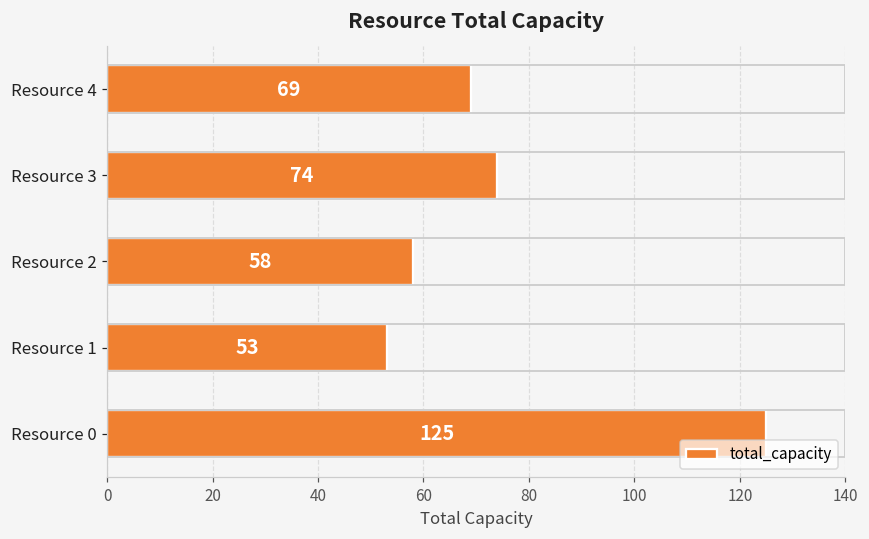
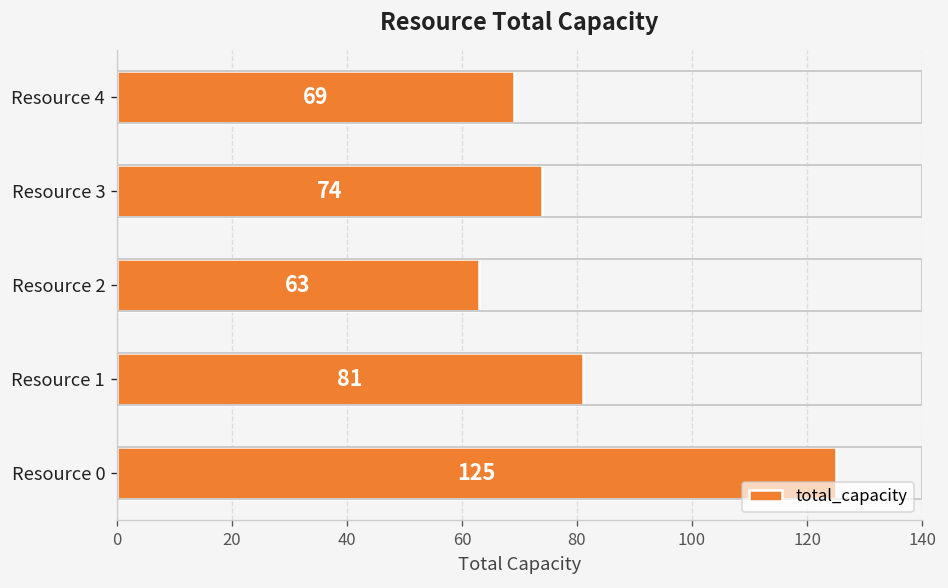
  {
    "Resource 4": 69,
    "Resource 3": 74,
-   "Resource 2": 58,
-   "Resource 1": 53,
+   "Resource 2": 63,
+   "Resource 1": 81,
    "Resource 0": 125
  }
